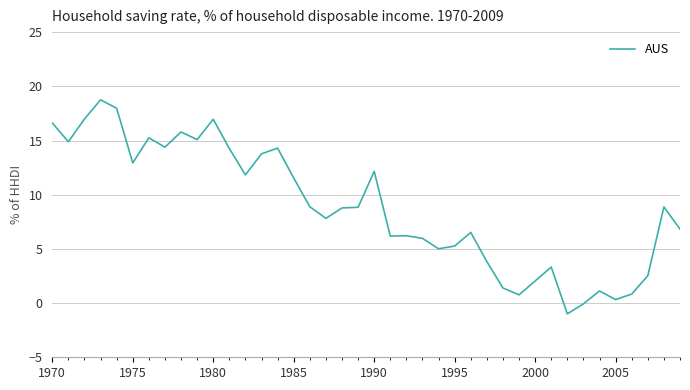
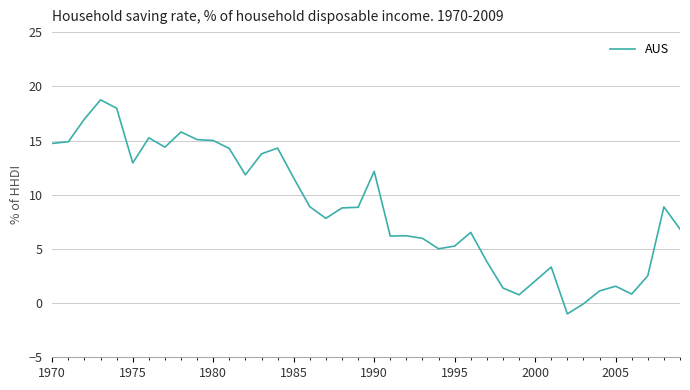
  {
-   "1970": 16.6,
+   "1970": 14.7,
    "1975": 12.9,
-   "1980": 17.0,
+   "1980": 15.0,
    "1985": 11.5,
    "1990": 12.2,
    "1995": 5.3,
    "2000": 2.0,
-   "2005": 0.3
+   "2005": 1.6
  }
